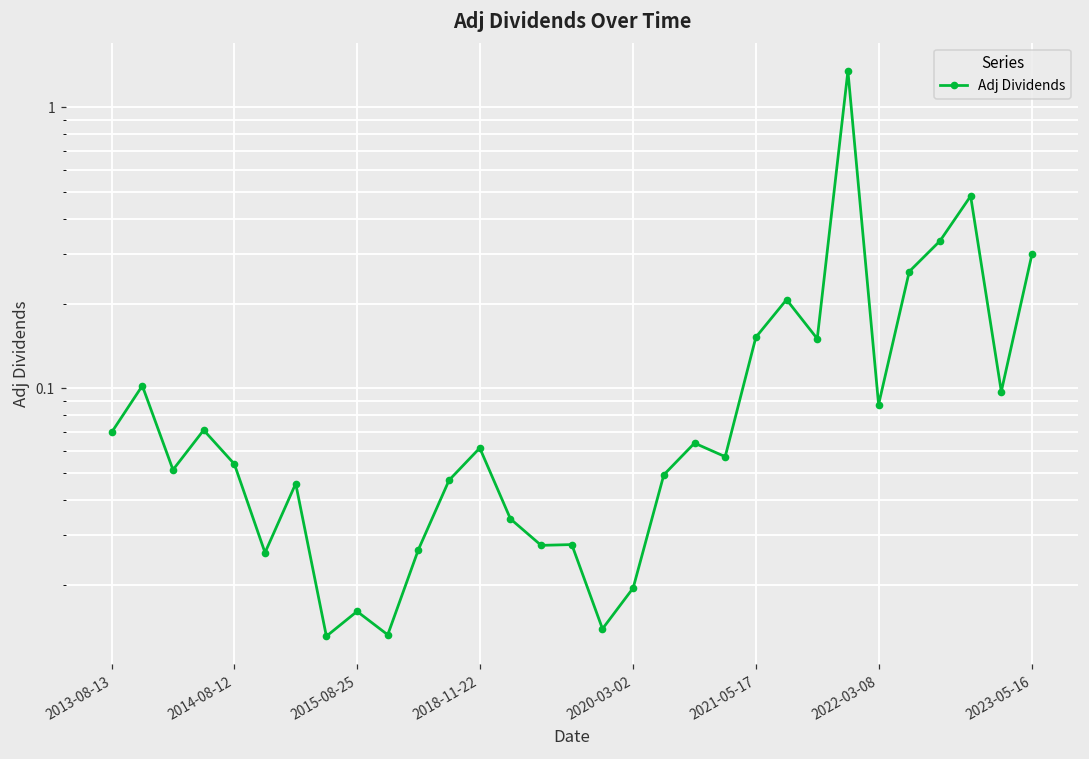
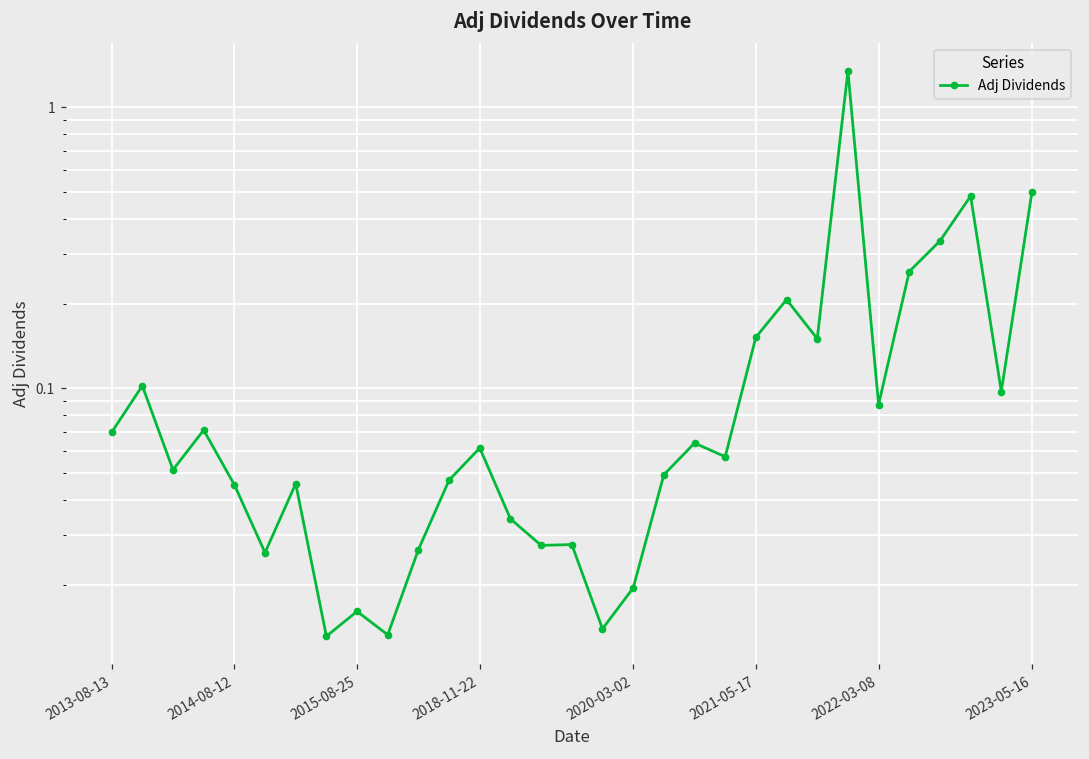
  {
    "2013-08-13": 0.070,
-   "2014-08-12": 0.054,
+   "2014-08-12": 0.045,
    "2015-08-25": 0.016,
    "2018-11-22": 0.061,
    "2020-03-02": 0.019,
    "2021-05-17": 0.15,
    "2022-03-08": 0.088,
-   "2023-05-16": 0.3
+   "2023-05-16": 0.5
  }
